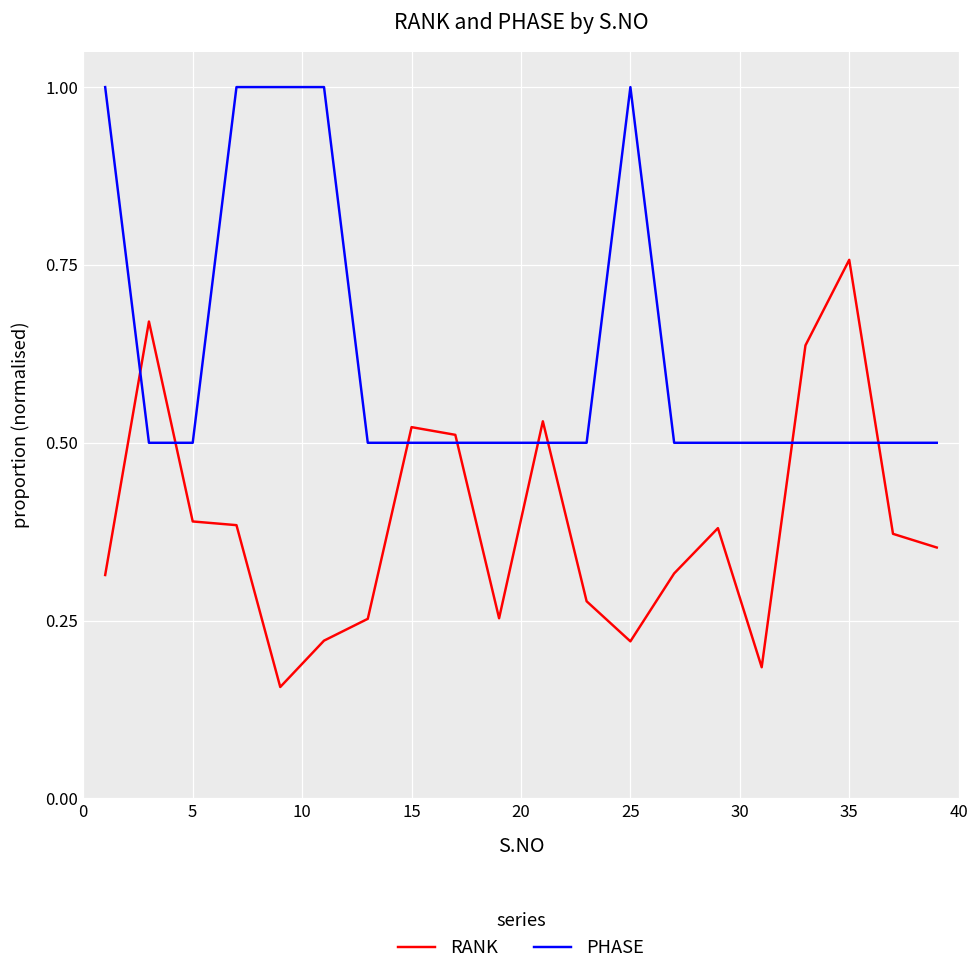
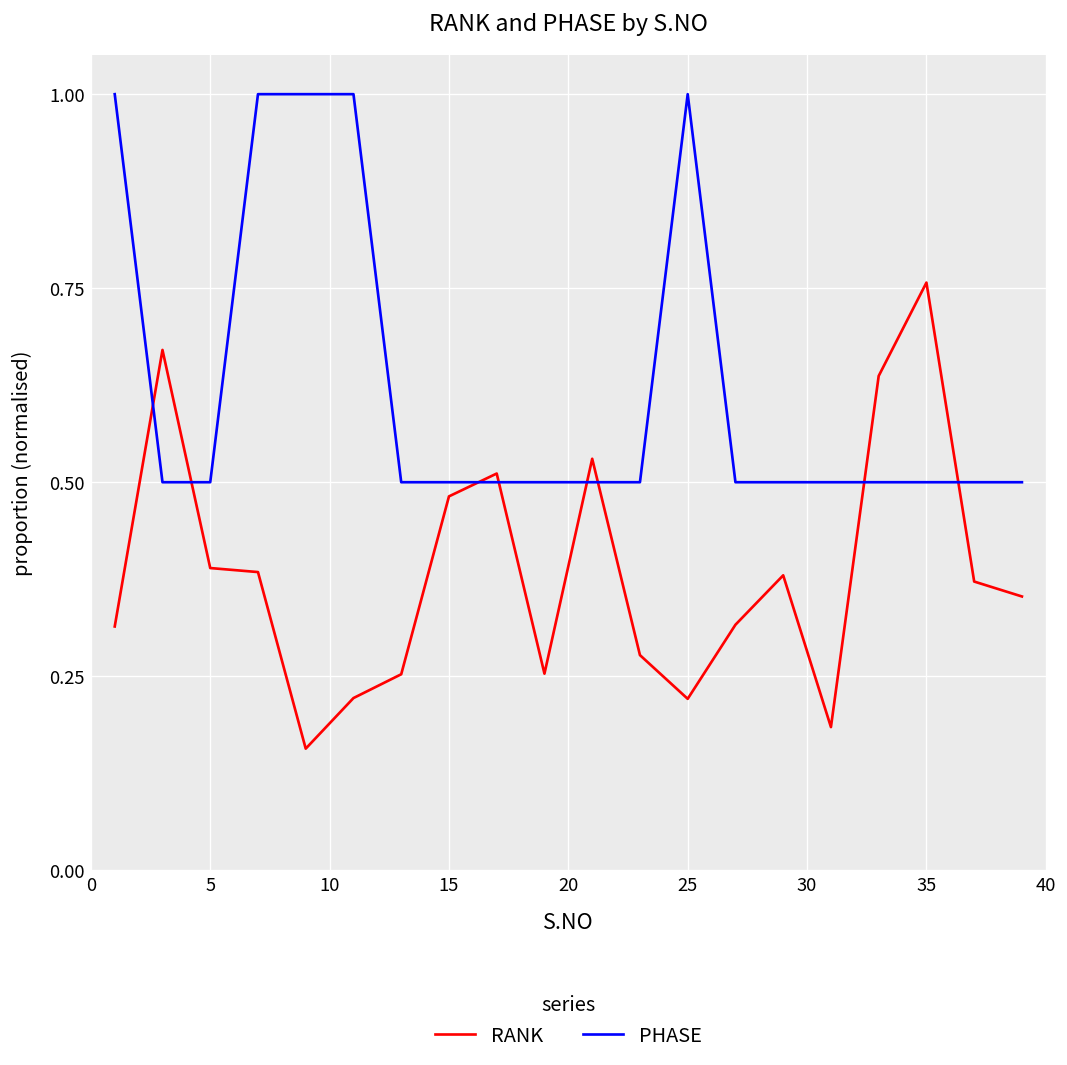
  {
    "RANK": {
      "5": 0.39,
-     "15": 0.52,
+     "15": 0.48,
      "25": 0.22,
      "35": 0.76
    },
    "PHASE": {
      "5": 0.50,
      "15": 0.50,
      "25": 1.00,
      "35": 0.50
    }
  }
